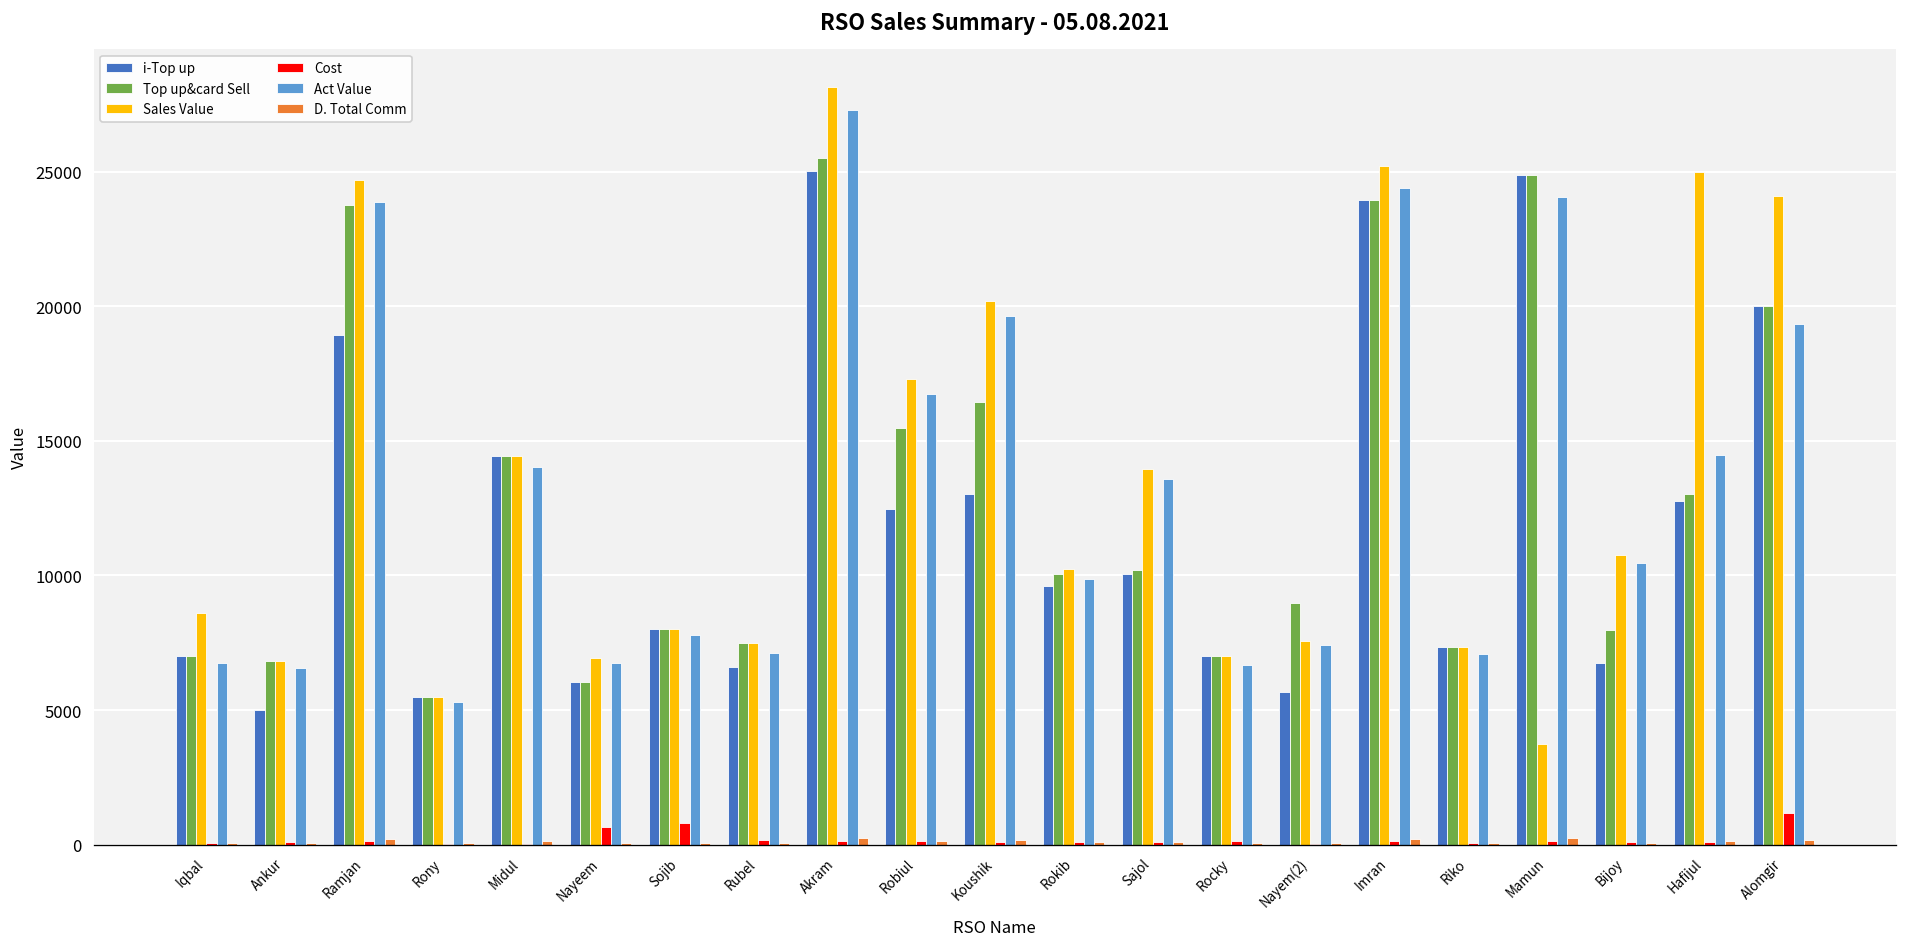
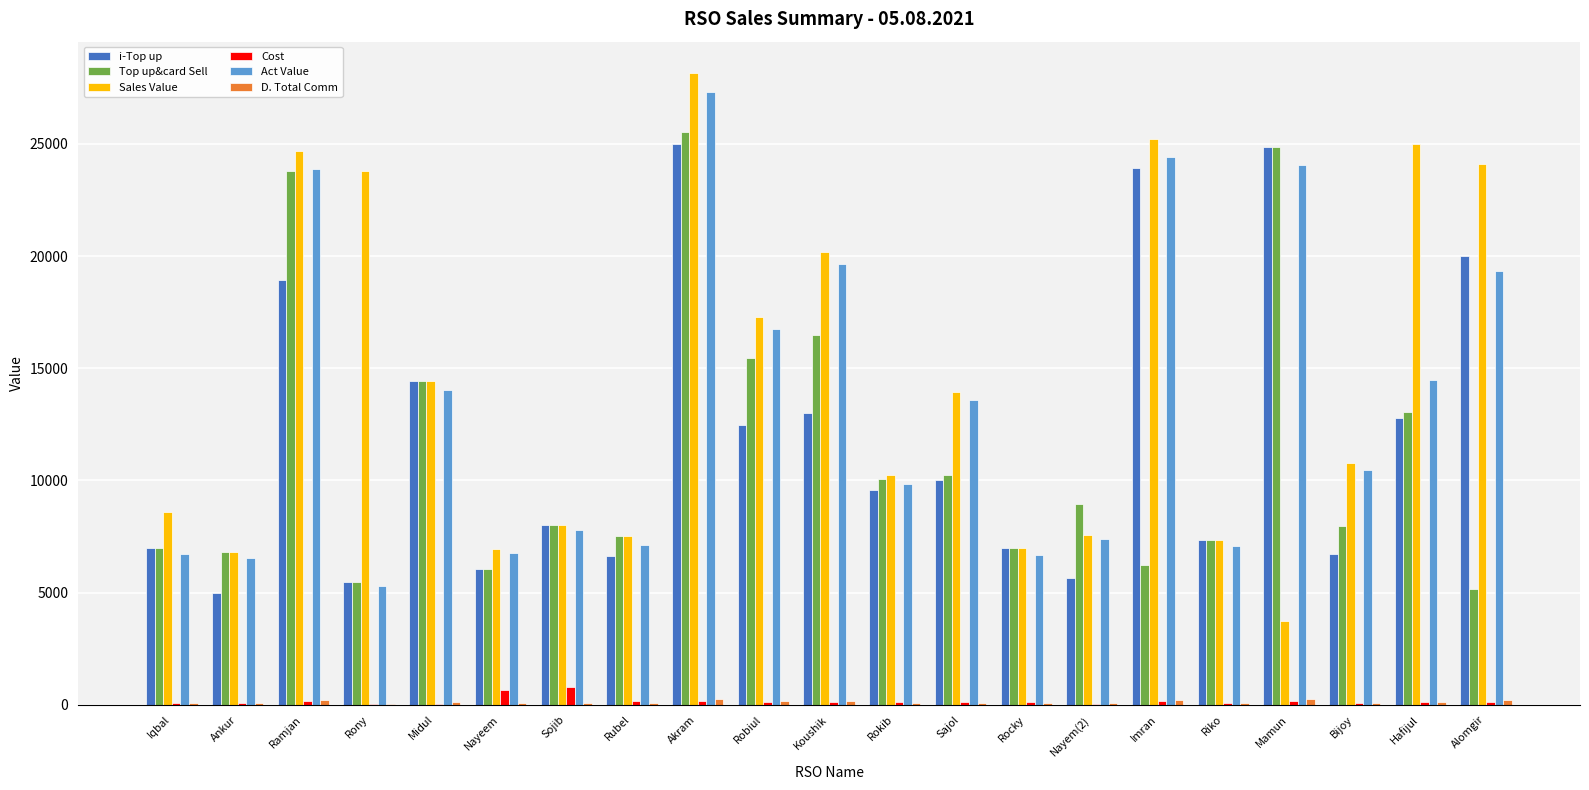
  {
    "Top up&card Sell": {
      "Iqbal": 7000,
      "Ankur": 6800,
      "Ramjan": 23800,
      "Rony": 5500,
      "Midul": 14400,
      "Nayeem": 6000,
      "Sojib": 8000,
      "Rubel": 7500,
      "Akram": 25500,
      "Robiul": 15500,
      "Koushik": 16500,
      "Rokib": 10000,
      "Sajol": 10200,
      "Rocky": 7000,
      "Nayem(2)": 9000,
-     "Imran": 23900,
+     "Imran": 6200,
      "Riko": 7400,
      "Mamun": 24900,
      "Bijoy": 8000,
      "Hafijul": 13000,
-     "Alomgir": 20000
+     "Alomgir": 5200
    },
    "Sales Value": {
      "Iqbal": 8600,
      "Ankur": 6800,
      "Ramjan": 24700,
-     "Rony": 5500,
+     "Rony": 23800,
      "Midul": 14400,
      "Nayeem": 6900,
      "Sojib": 8000,
      "Rubel": 7500,
      "Akram": 28100,
      "Robiul": 17300,
      "Koushik": 20200,
      "Rokib": 10200,
      "Sajol": 13900,
      "Rocky": 7000,
      "Nayem(2)": 7600,
      "Imran": 25200,
      "Riko": 7400,
      "Mamun": 3700,
      "Bijoy": 10800,
      "Hafijul": 25000,
      "Alomgir": 24100
    },
    "Cost": {
      "Ramjan": 200,
      "Nayeem": 700,
      "Sojib": 800,
      "Rubel": 200,
      "Akram": 100,
      "Robiul": 100,
      "Rocky": 100,
      "Imran": 200,
      "Mamun": 100,
-     "Alomgir": 1200
+     "Alomgir": 100
    },
    "D. Total Comm": {
      "Ramjan": 200,
      "Midul": 100,
      "Akram": 200,
      "Robiul": 100,
      "Koushik": 200,
      "Imran": 200,
      "Mamun": 200,
      "Hafijul": 100,
      "Alomgir": 200
    }
  }
